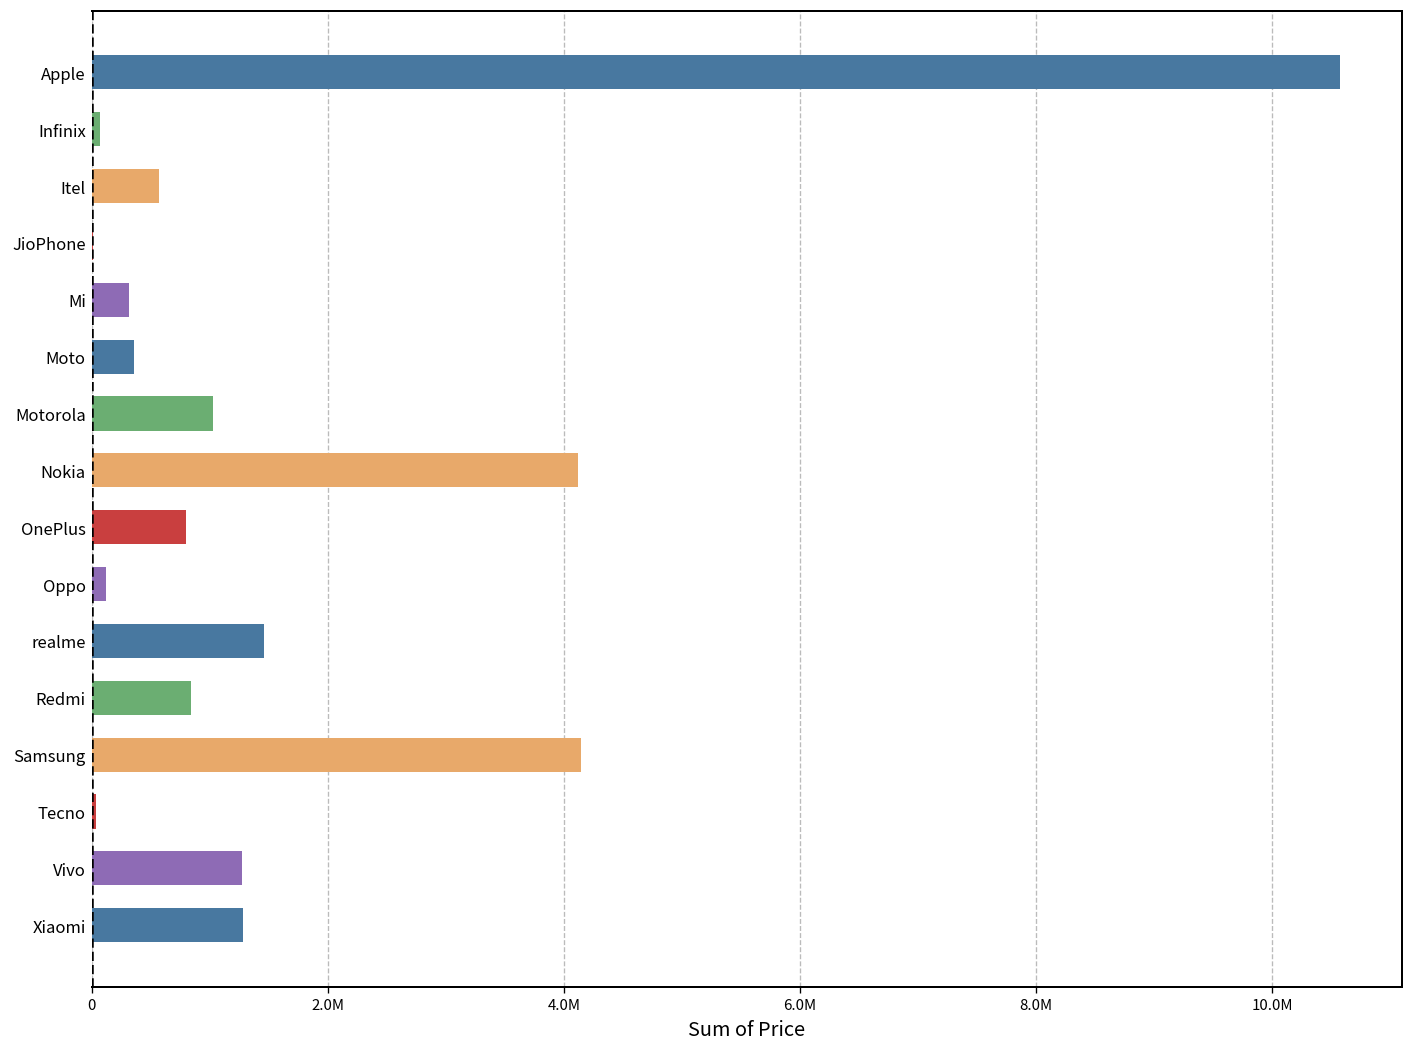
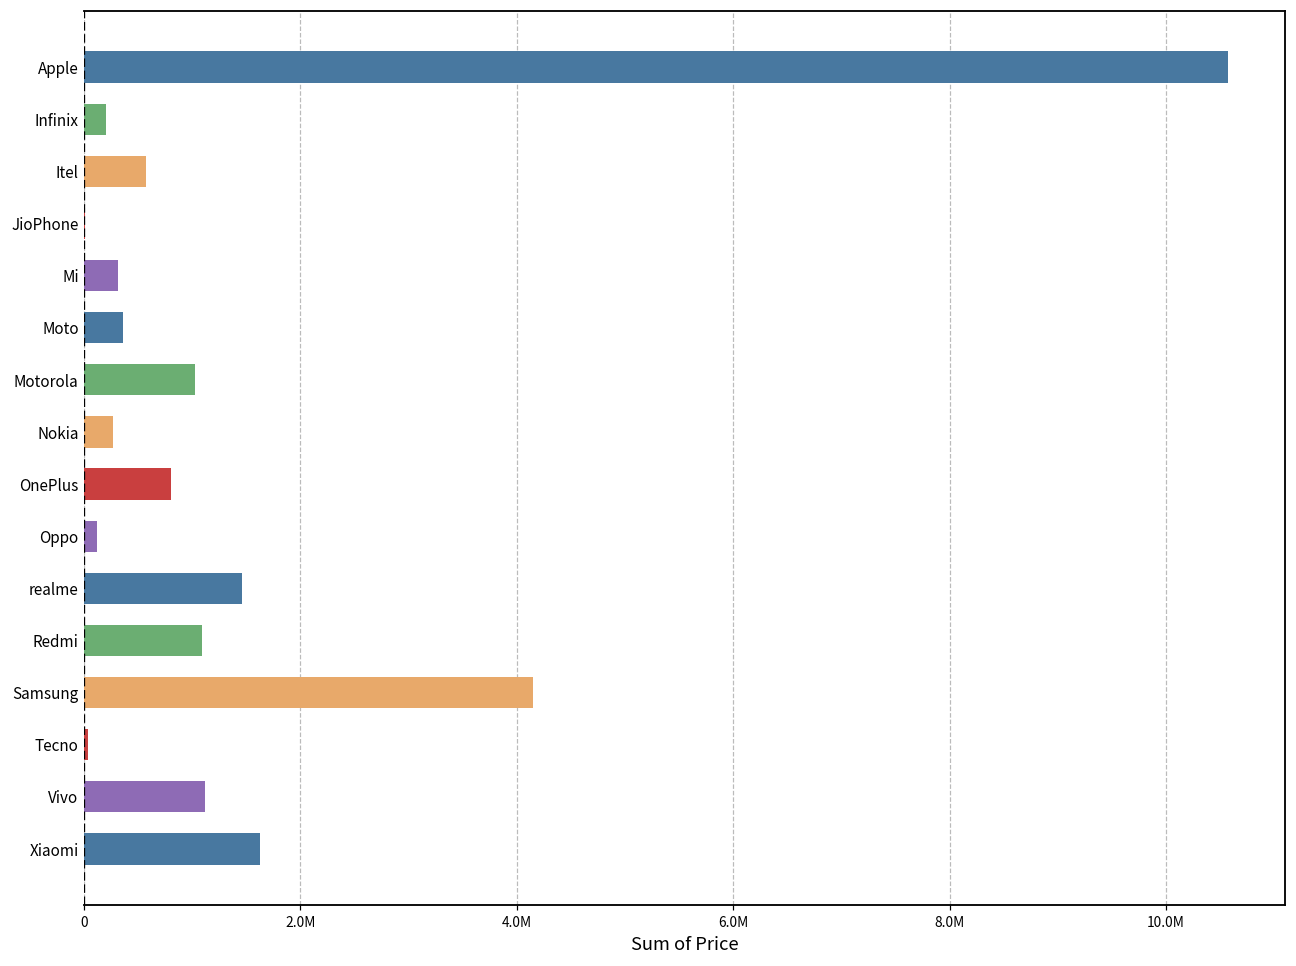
  {
    "Apple": 10600000,
-   "Infinix": 100000,
+   "Infinix": 200000,
    "Itel": 600000,
    "Mi": 300000,
    "Moto": 400000,
    "Motorola": 1000000,
-   "Nokia": 4100000,
+   "Nokia": 300000,
    "OnePlus": 800000,
    "Oppo": 100000,
    "realme": 1500000,
-   "Redmi": 800000,
+   "Redmi": 1100000,
    "Samsung": 4100000,
    "Tecno": 0,
-   "Vivo": 1300000,
-   "Xiaomi": 1300000
+   "Vivo": 1100000,
+   "Xiaomi": 1600000
  }
